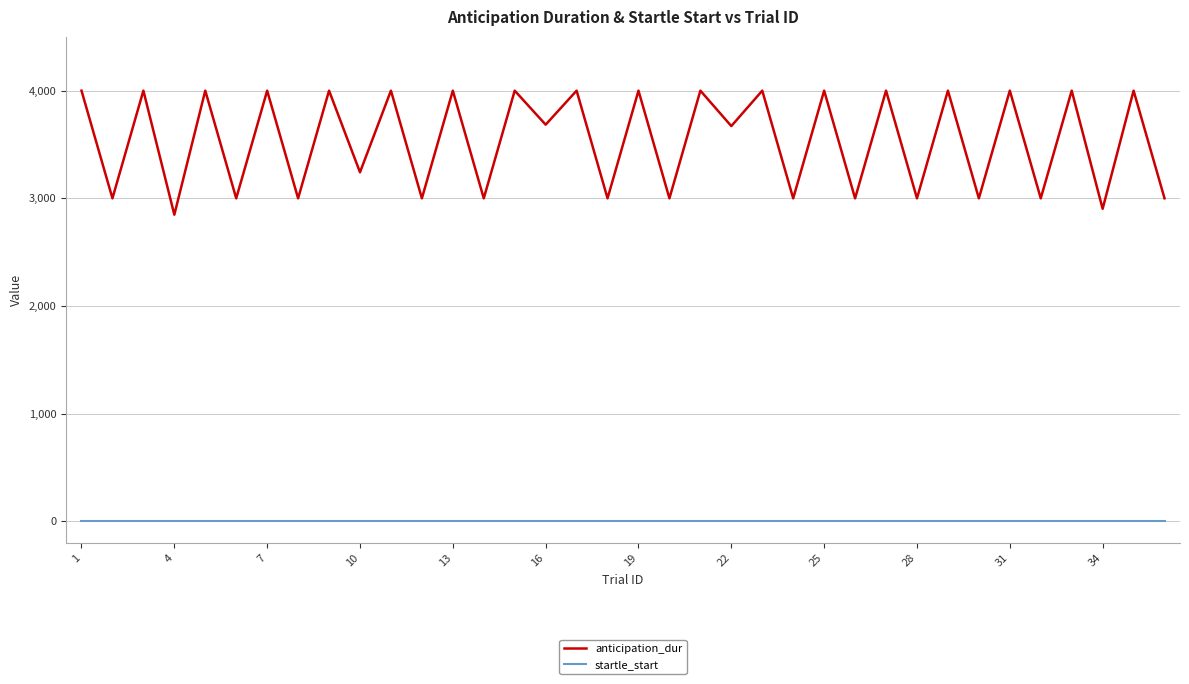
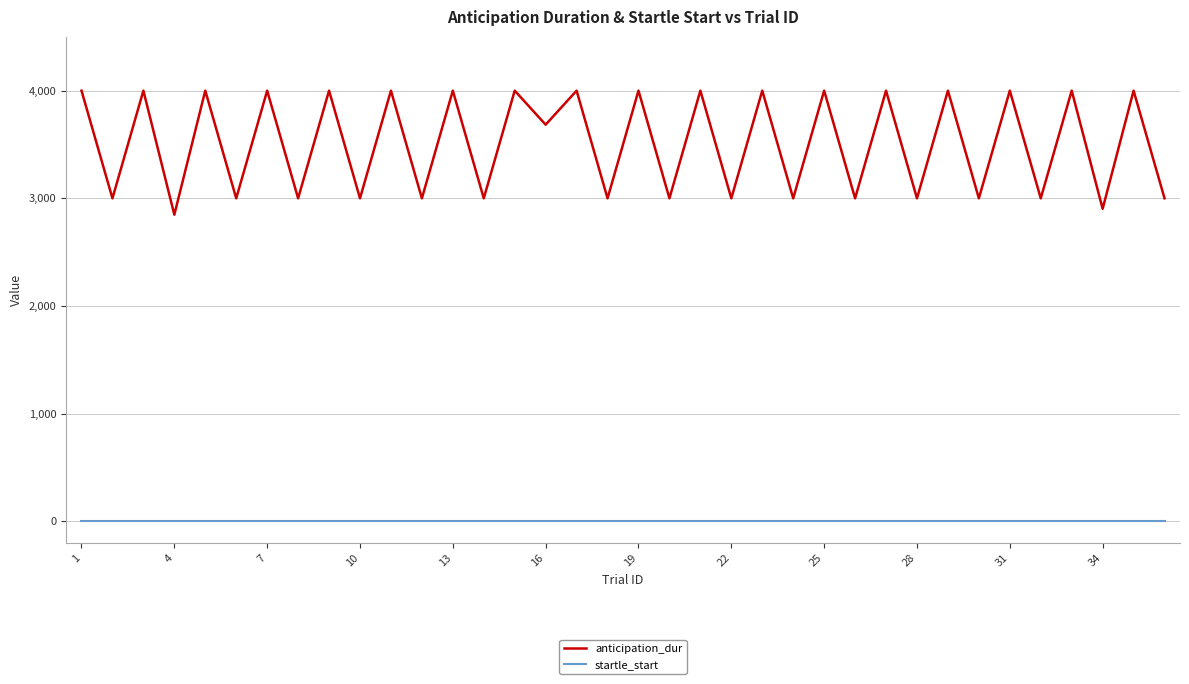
  {
    "anticipation_dur": {
      "1": "4,000",
      "4": "2,850",
      "7": "4,000",
-     "10": "3,240",
+     "10": "3,000",
      "13": "4,000",
      "16": "3,680",
      "19": "4,000",
-     "22": "3,670",
+     "22": "3,000",
      "25": "4,000",
      "28": "3,000",
      "31": "4,000",
      "34": "2,900"
    },
    "startle_start": {
      "1": "0",
      "4": "0",
      "7": "0",
      "10": "0",
      "13": "0",
      "16": "0",
      "19": "0",
      "22": "0",
      "25": "0",
      "28": "0",
      "31": "0",
      "34": "0"
    }
  }
